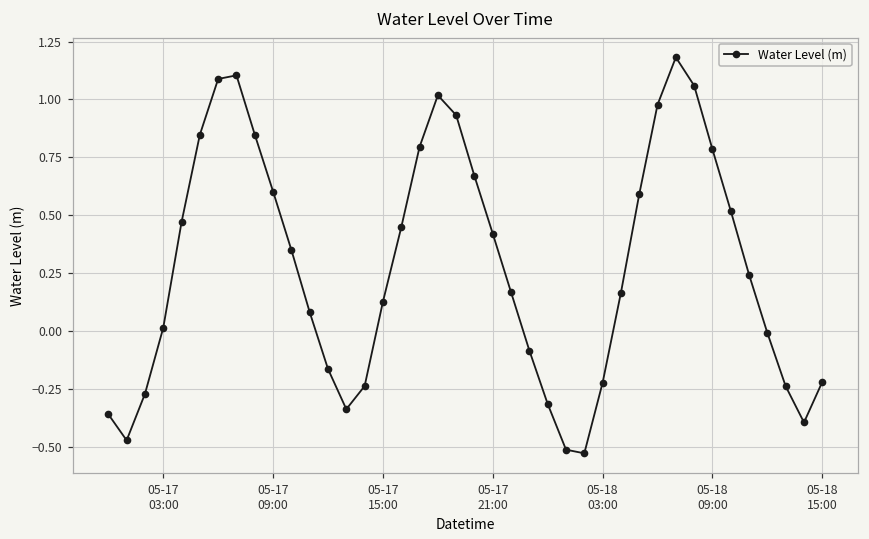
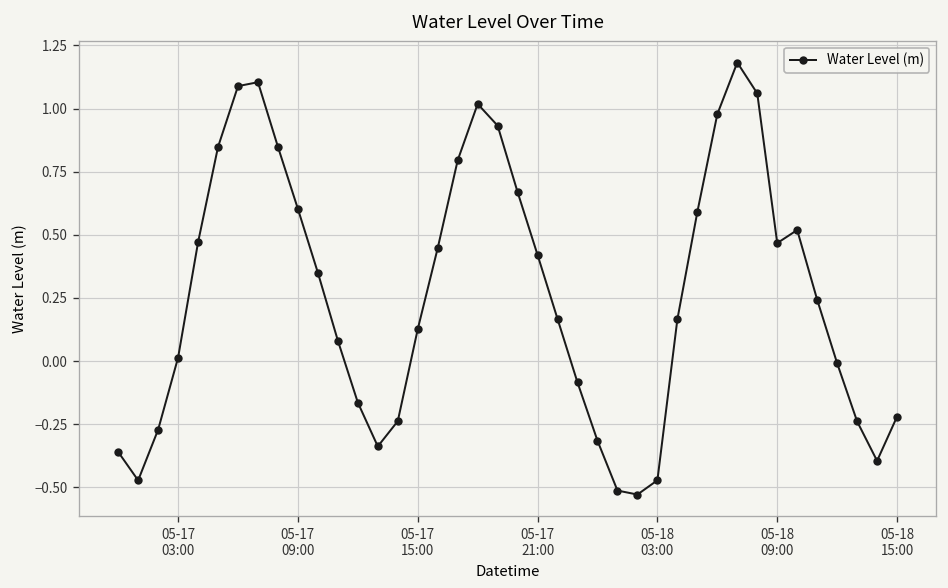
  {
    "05-17 03:00": 0.01,
    "05-17 09:00": 0.60,
    "05-17 15:00": 0.13,
    "05-17 21:00": 0.42,
-   "05-18 03:00": -0.22,
-   "05-18 09:00": 0.78,
+   "05-18 03:00": -0.47,
+   "05-18 09:00": 0.47,
    "05-18 15:00": -0.22
  }
